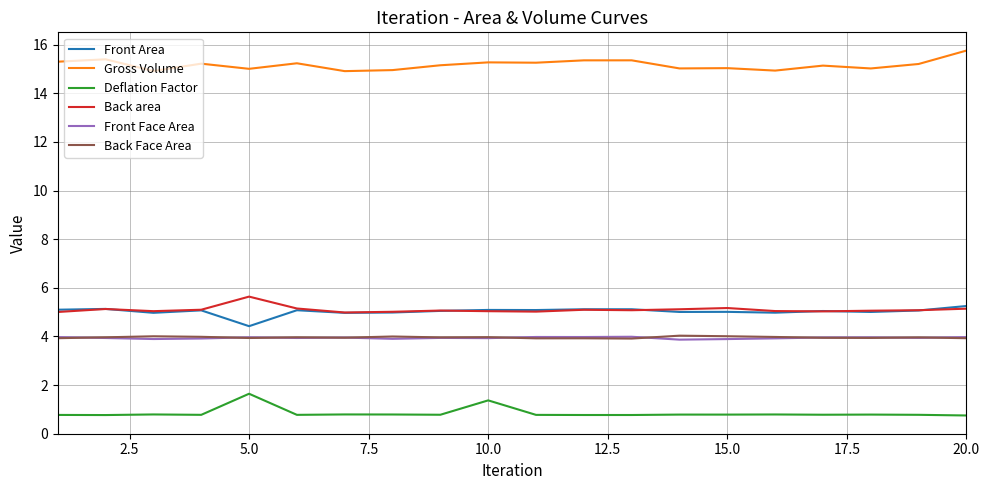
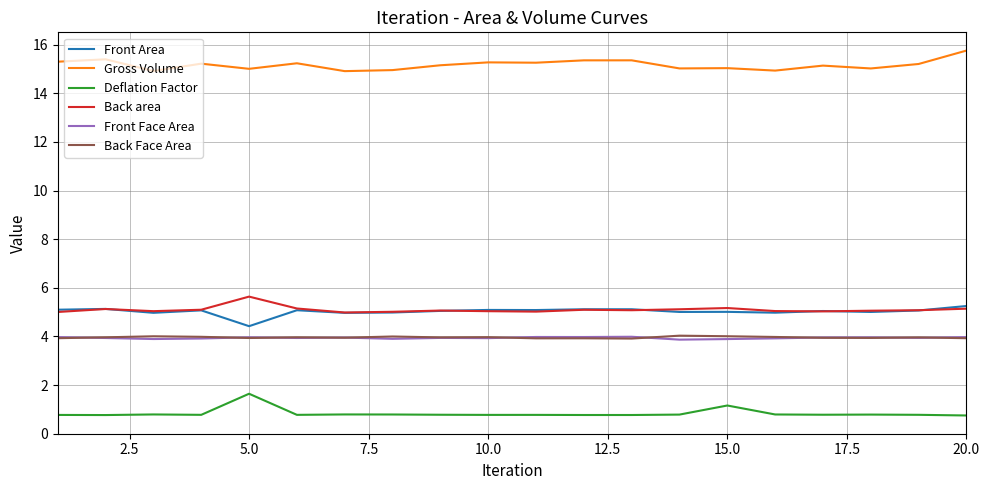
  {
    "Front Area": {
      "5.0": 4.4,
      "15.0": 5.0,
      "20.0": 5.3
    },
    "Gross Volume": {
      "5.0": 15.0,
      "10.0": 15.3,
      "15.0": 15.0,
      "20.0": 15.8
    },
    "Deflation Factor": {
      "5.0": 1.6,
-     "10.0": 1.4,
-     "15.0": 0.8,
+     "10.0": 0.8,
+     "15.0": 1.2,
      "20.0": 0.8
    },
    "Back area": {
      "5.0": 5.6,
      "15.0": 5.2,
      "20.0": 5.1
    },
    "Front Face Area": {
      "15.0": 3.9
    },
    "Back Face Area": {
      "15.0": 4.0
    }
  }
